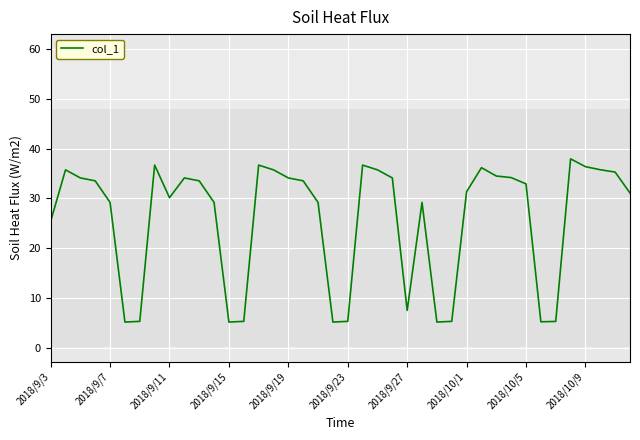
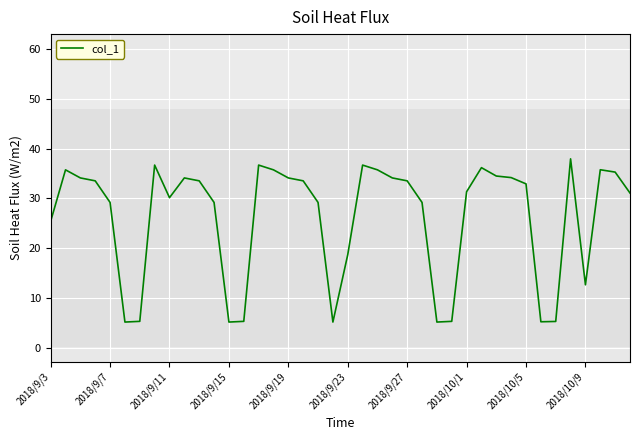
  {
    "2018/9/3": 25,
    "2018/9/7": 29,
    "2018/9/11": 30,
    "2018/9/15": 5,
    "2018/9/19": 34,
-   "2018/9/23": 5,
-   "2018/9/27": 8,
+   "2018/9/23": 19,
+   "2018/9/27": 34,
    "2018/10/1": 31,
    "2018/10/5": 33,
-   "2018/10/9": 36
+   "2018/10/9": 13
  }
